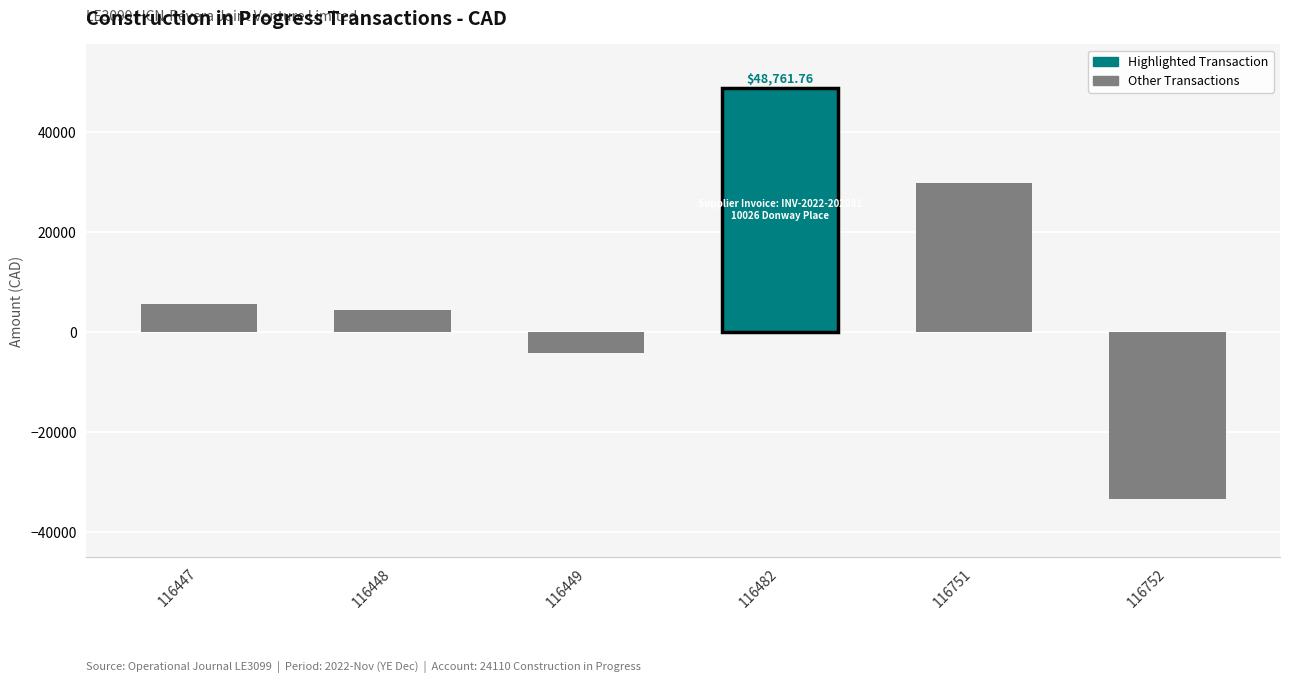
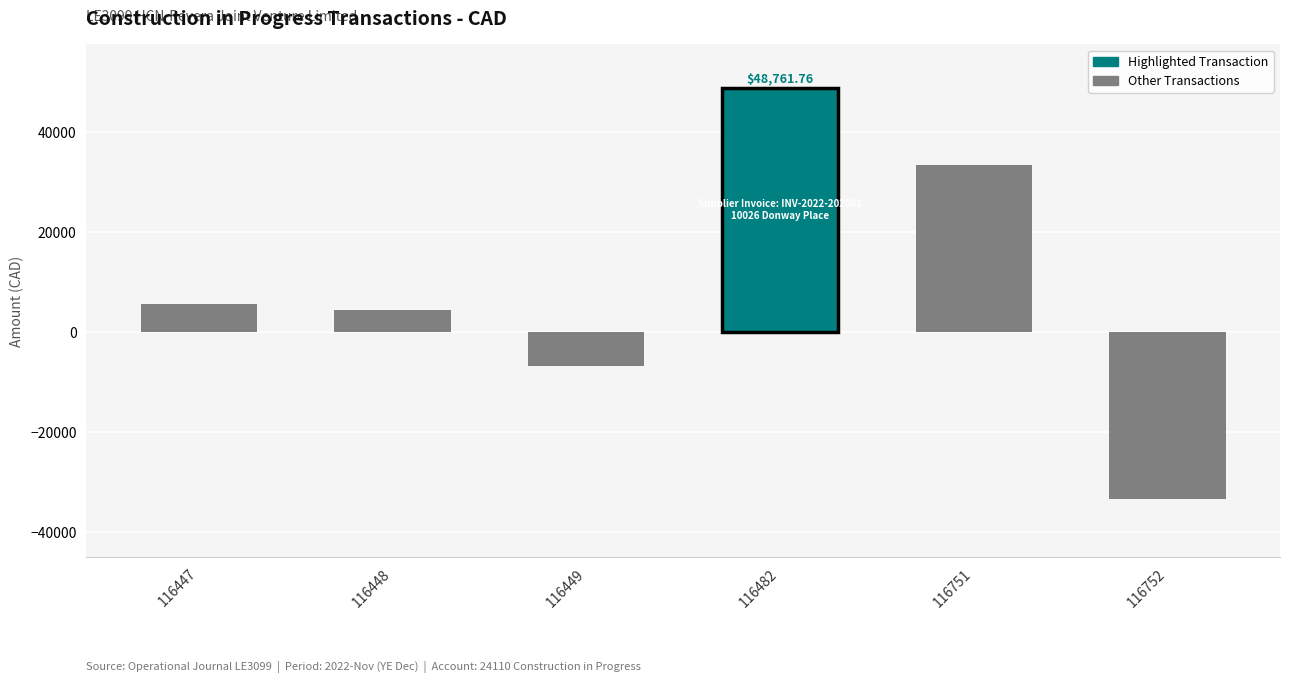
  {
    "116447": 6000,
    "116448": 4000,
-   "116449": -4000,
-   "116751": 30000,
+   "116449": -7000,
+   "116751": 33000,
    "116752": -33000
  }
